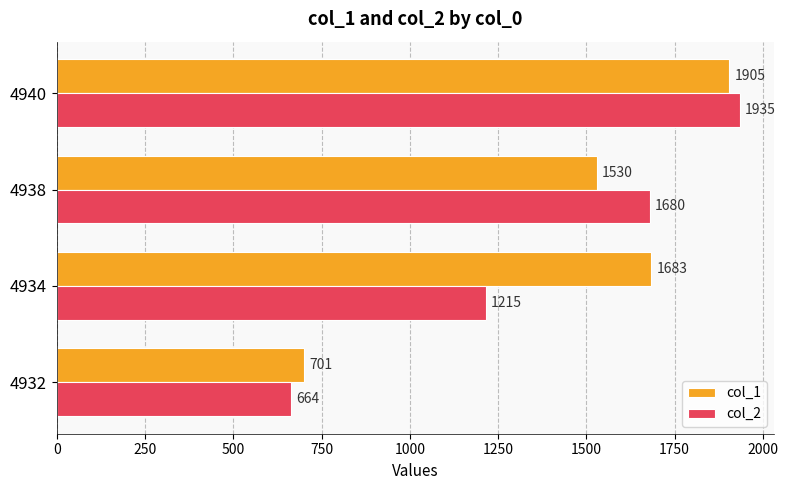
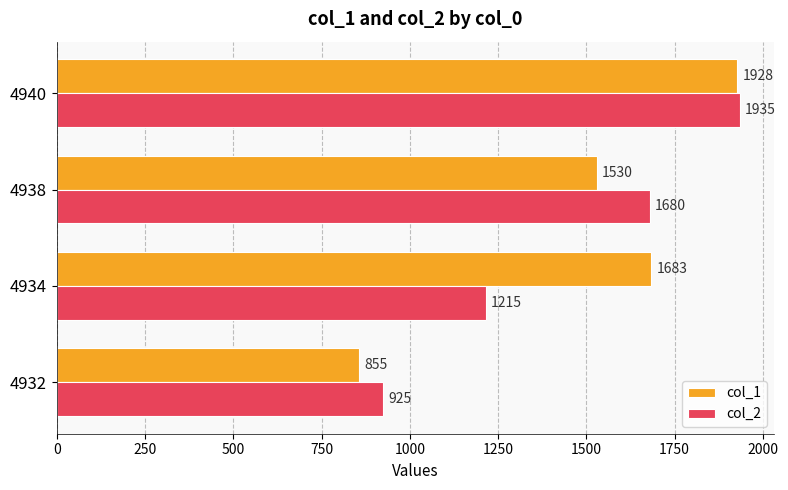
  {
    "col_1": {
-     "4940": 1905,
+     "4940": 1928,
      "4938": 1530,
      "4934": 1683,
-     "4932": 701
+     "4932": 855
    },
    "col_2": {
      "4940": 1935,
      "4938": 1680,
      "4934": 1215,
-     "4932": 664
+     "4932": 925
    }
  }
